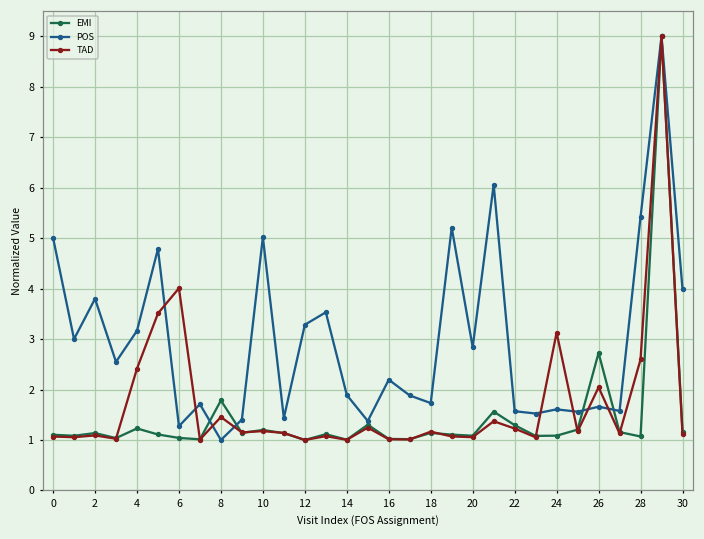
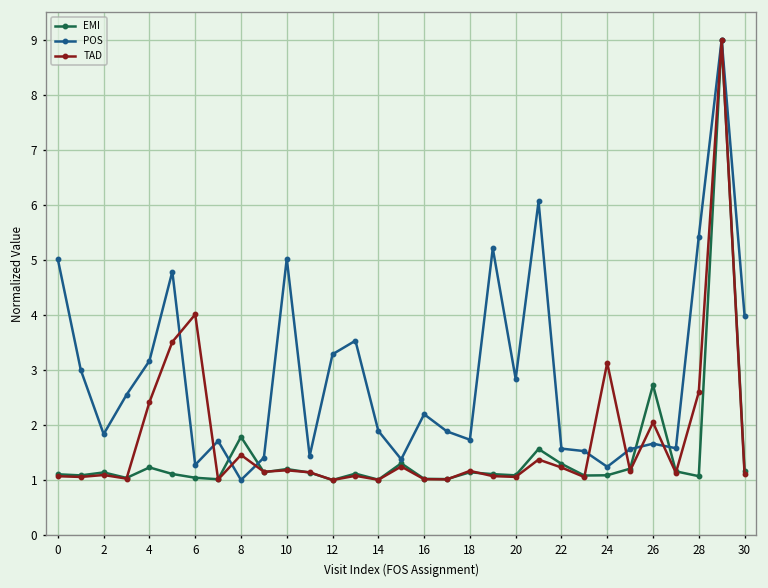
  {
    "EMI": {
      "4": 1.2,
      "6": 1.0,
      "8": 1.8,
      "22": 1.3,
      "24": 1.1,
      "26": 2.7,
      "28": 1.1,
      "30": 1.2
    },
    "POS": {
      "0": 5.0,
-     "2": 3.8,
+     "2": 1.8,
      "4": 3.2,
      "6": 1.3,
      "8": 1.0,
      "10": 5.0,
      "12": 3.3,
      "14": 1.9,
      "16": 2.2,
      "18": 1.7,
      "20": 2.8,
      "22": 1.6,
-     "24": 1.6,
+     "24": 1.2,
      "26": 1.7,
      "28": 5.4,
      "30": 4.0
    },
    "TAD": {
      "4": 2.4,
      "6": 4.0,
      "8": 1.5,
      "22": 1.2,
      "24": 3.1,
      "26": 2.0,
      "28": 2.6,
      "30": 1.1
    }
  }
